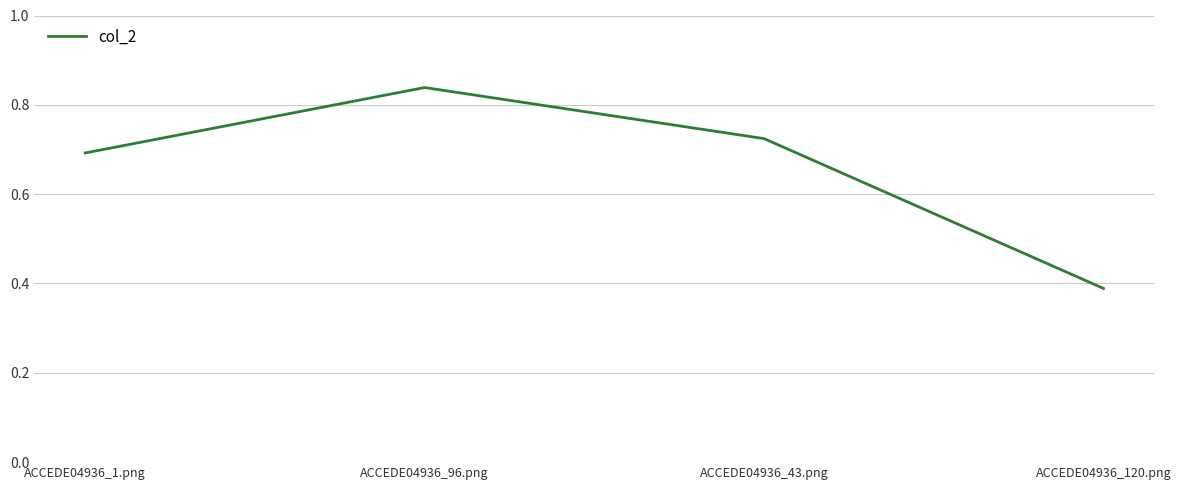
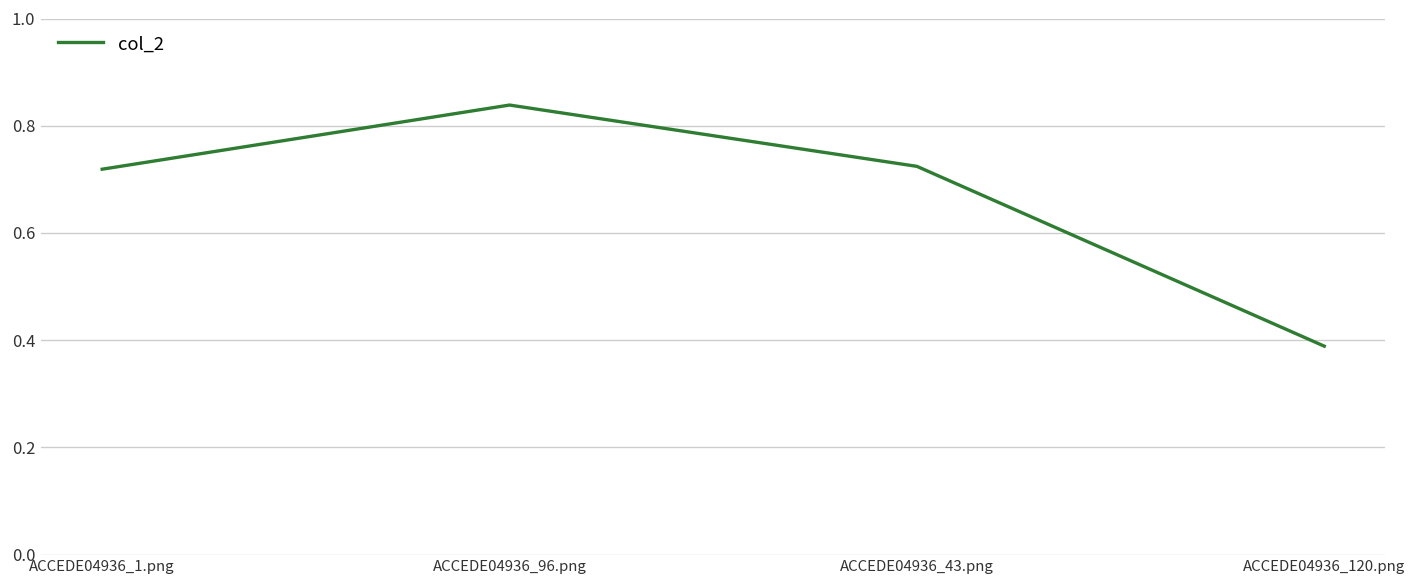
  {
-   "ACCEDE04936_1.png": 0.69,
+   "ACCEDE04936_1.png": 0.72,
    "ACCEDE04936_96.png": 0.84,
    "ACCEDE04936_43.png": 0.72,
    "ACCEDE04936_120.png": 0.39
  }
